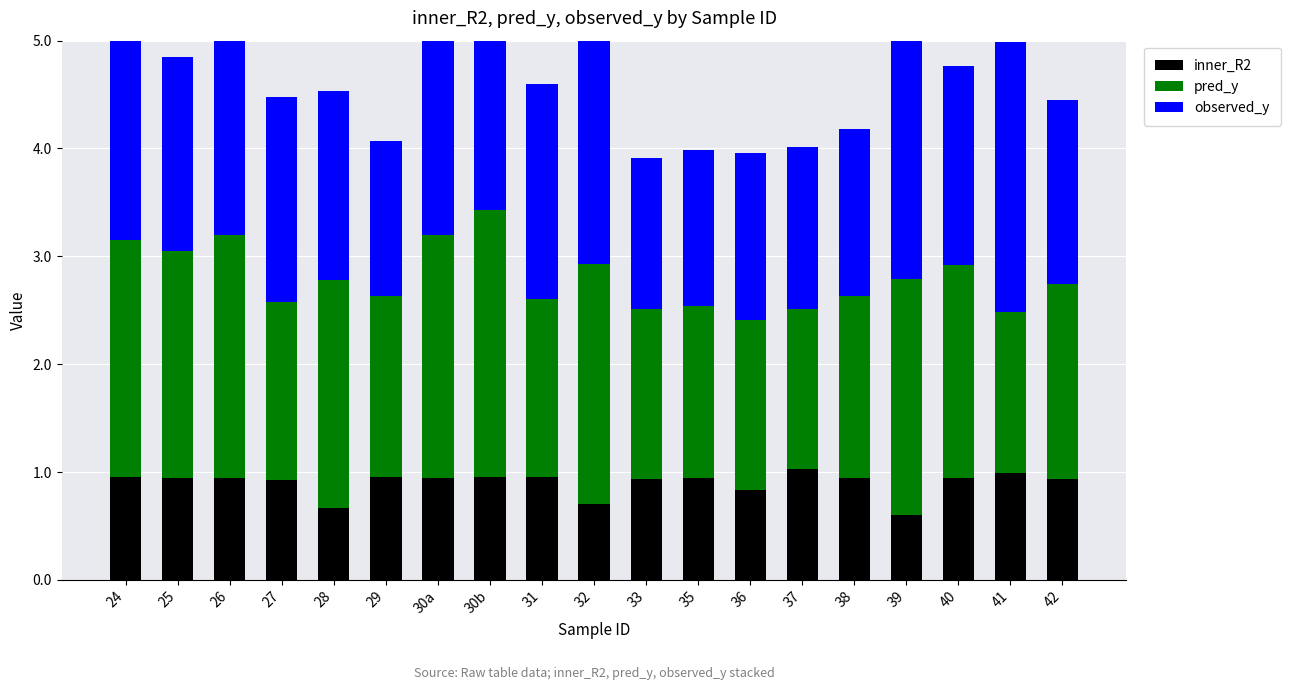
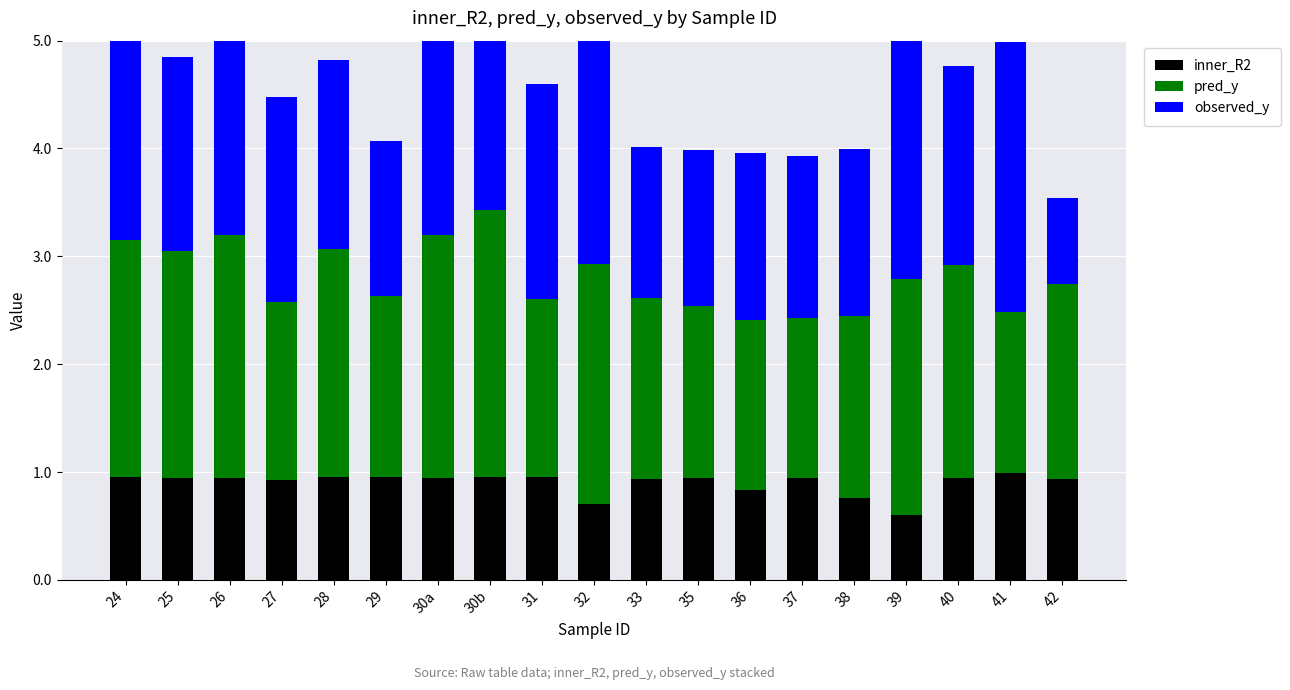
  {
    "inner_R2": {
      "24": 0.95,
      "25": 0.94,
      "26": 0.95,
      "27": 0.93,
-     "28": 0.67,
+     "28": 0.95,
      "29": 0.96,
      "30a": 0.95,
      "30b": 0.96,
      "31": 0.95,
      "32": 0.71,
      "33": 0.94,
      "35": 0.95,
      "36": 0.83,
-     "37": 1.03,
-     "38": 0.94,
+     "37": 0.94,
+     "38": 0.76,
      "39": 0.60,
      "40": 0.95,
      "41": 0.99,
      "42": 0.94
    },
    "pred_y": {
      "24": 2.20,
      "25": 2.11,
      "26": 2.25,
      "27": 1.64,
      "28": 2.12,
      "29": 1.68,
      "30a": 2.25,
      "30b": 2.47,
      "31": 1.66,
      "32": 2.22,
-     "33": 1.57,
+     "33": 1.68,
      "35": 1.59,
      "36": 1.58,
      "37": 1.48,
      "38": 1.69,
      "39": 2.19,
      "40": 1.97,
      "41": 1.50,
      "42": 1.81
    },
    "observed_y": {
      "25": 1.8,
      "27": 1.9,
      "28": 1.75,
      "29": 1.44,
      "31": 2.0,
      "33": 1.4,
      "35": 1.45,
      "36": 1.55,
      "37": 1.5,
      "38": 1.55,
      "40": 1.85,
      "41": 2.5,
-     "42": 1.7
+     "42": 0.8
    }
  }
